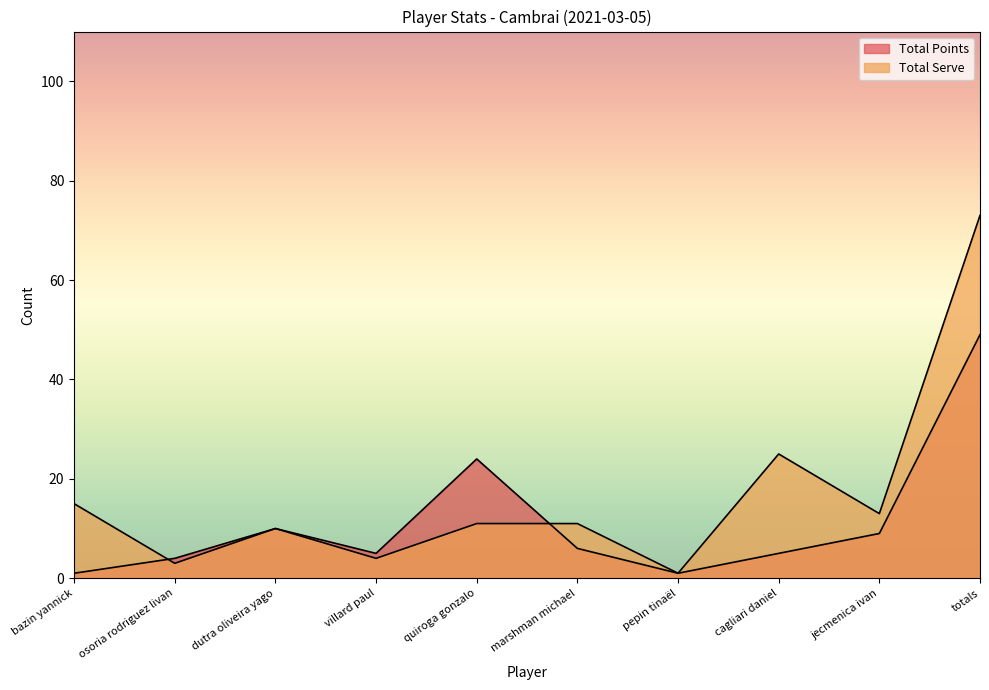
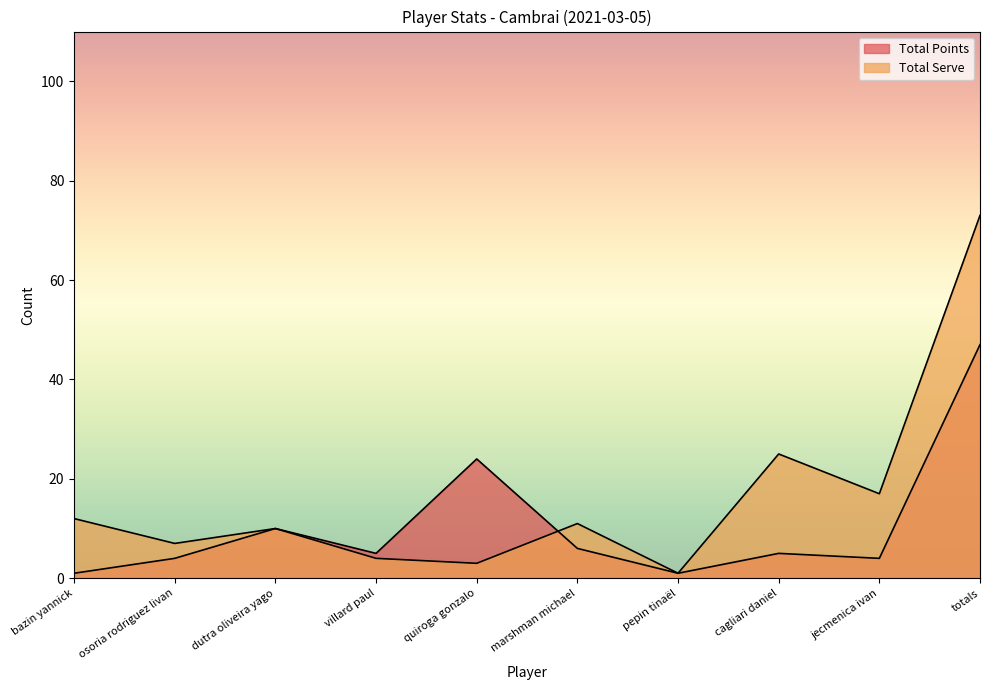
  {
    "Total Points": {
      "bazin yannick": 1,
      "osoria rodriguez livan": 4,
      "villard paul": 5,
      "quiroga gonzalo": 24,
      "marshman michael": 6,
      "cagliari daniel": 5,
-     "jecmenica ivan": 9,
-     "totals": 49
+     "jecmenica ivan": 4,
+     "totals": 47
    },
    "Total Serve": {
-     "bazin yannick": 15,
-     "osoria rodriguez livan": 3,
+     "bazin yannick": 12,
+     "osoria rodriguez livan": 7,
      "villard paul": 4,
-     "quiroga gonzalo": 11,
+     "quiroga gonzalo": 3,
      "marshman michael": 11,
      "cagliari daniel": 25,
-     "jecmenica ivan": 13,
+     "jecmenica ivan": 17,
      "totals": 73
    }
  }
